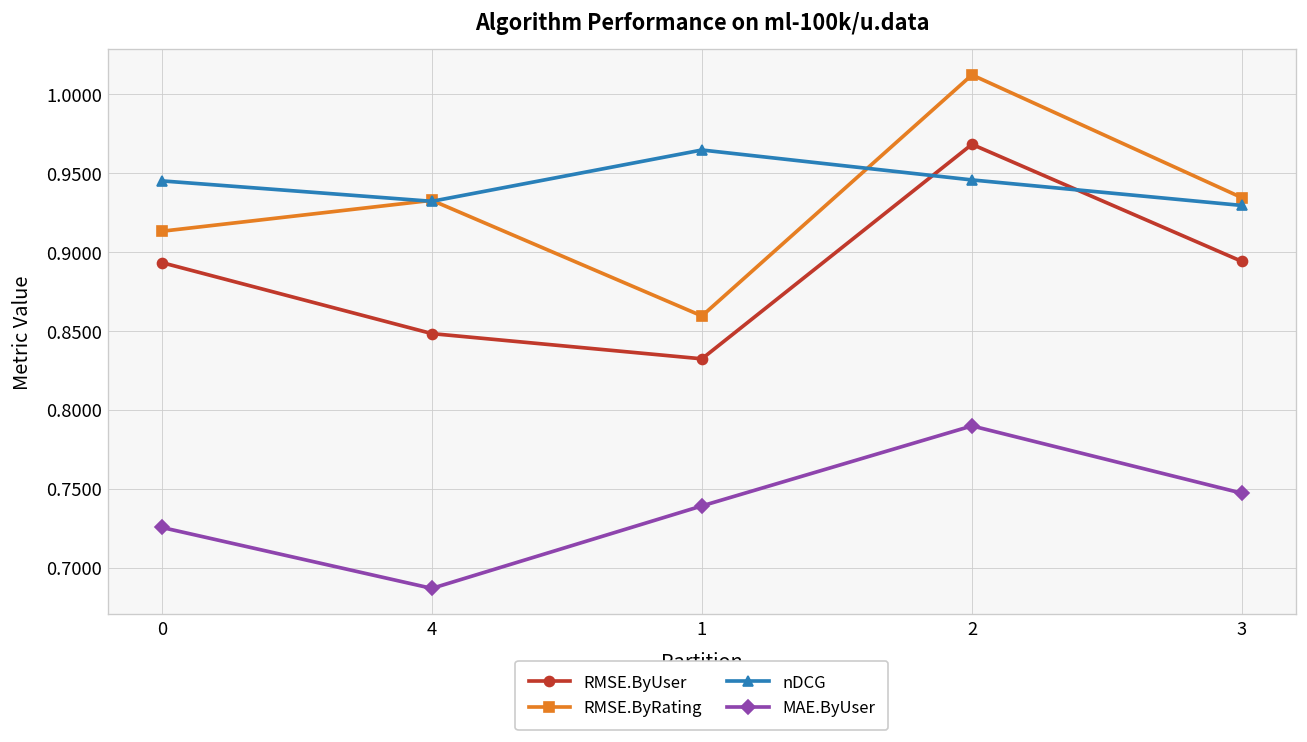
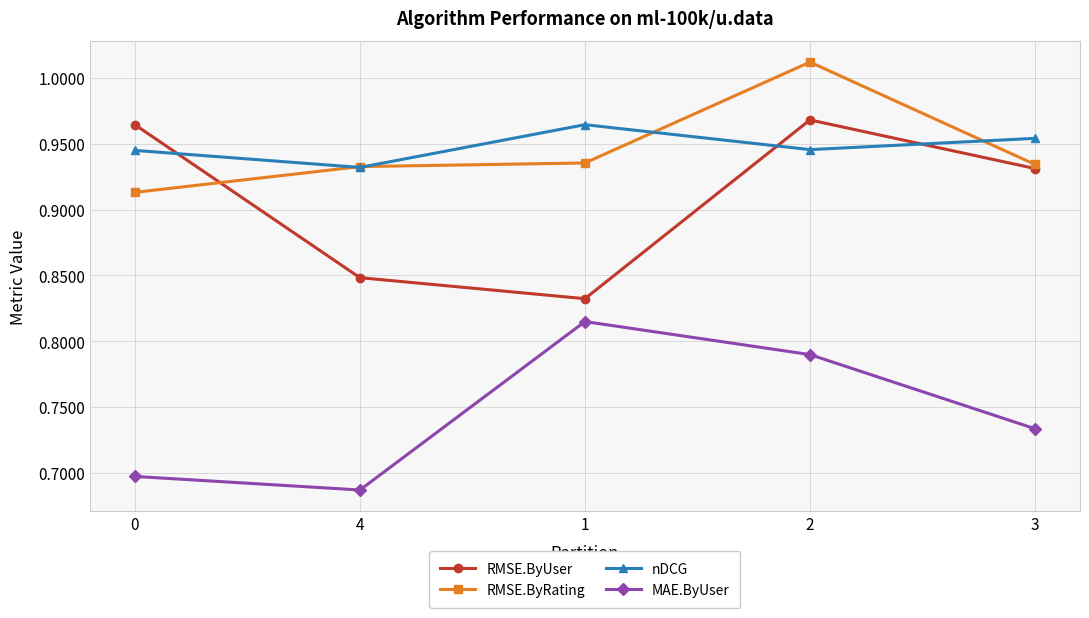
  {
    "RMSE.ByUser": {
-     "0": 0.893,
+     "0": 0.965,
      "4": 0.848,
      "1": 0.832,
      "2": 0.968,
-     "3": 0.894
+     "3": 0.931
    },
    "RMSE.ByRating": {
      "0": 0.913,
-     "1": 0.859,
+     "1": 0.935,
      "2": 1.012,
      "3": 0.934
    },
    "nDCG": {
      "0": 0.945,
      "1": 0.965,
      "2": 0.946,
-     "3": 0.929
+     "3": 0.954
    },
    "MAE.ByUser": {
-     "0": 0.725,
+     "0": 0.697,
      "4": 0.687,
-     "1": 0.739,
+     "1": 0.815,
      "2": 0.790,
-     "3": 0.747
+     "3": 0.733
    }
  }
